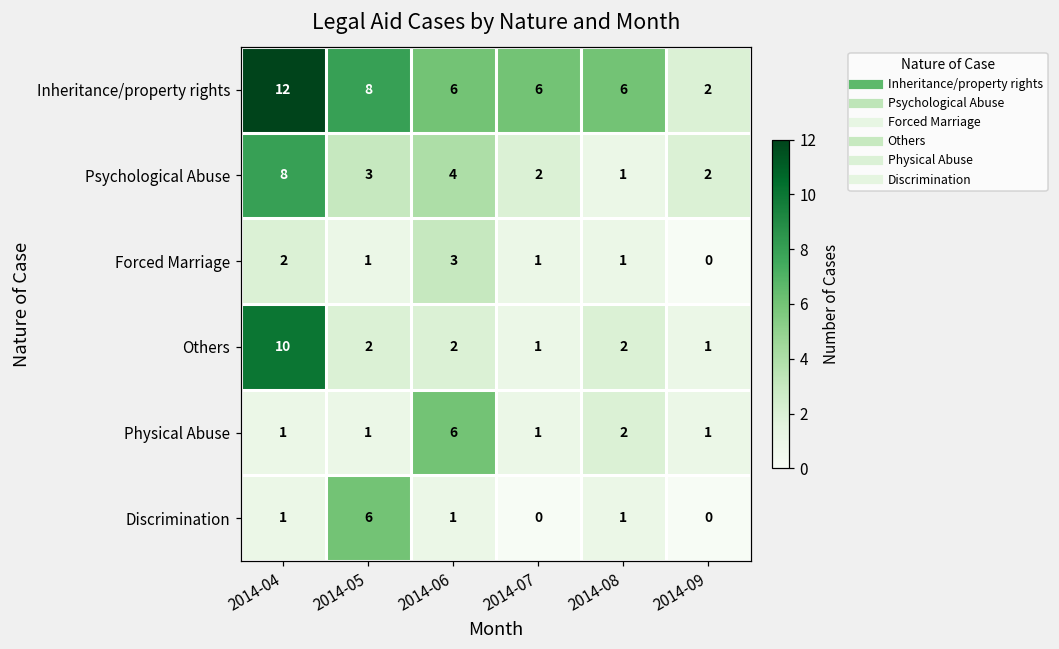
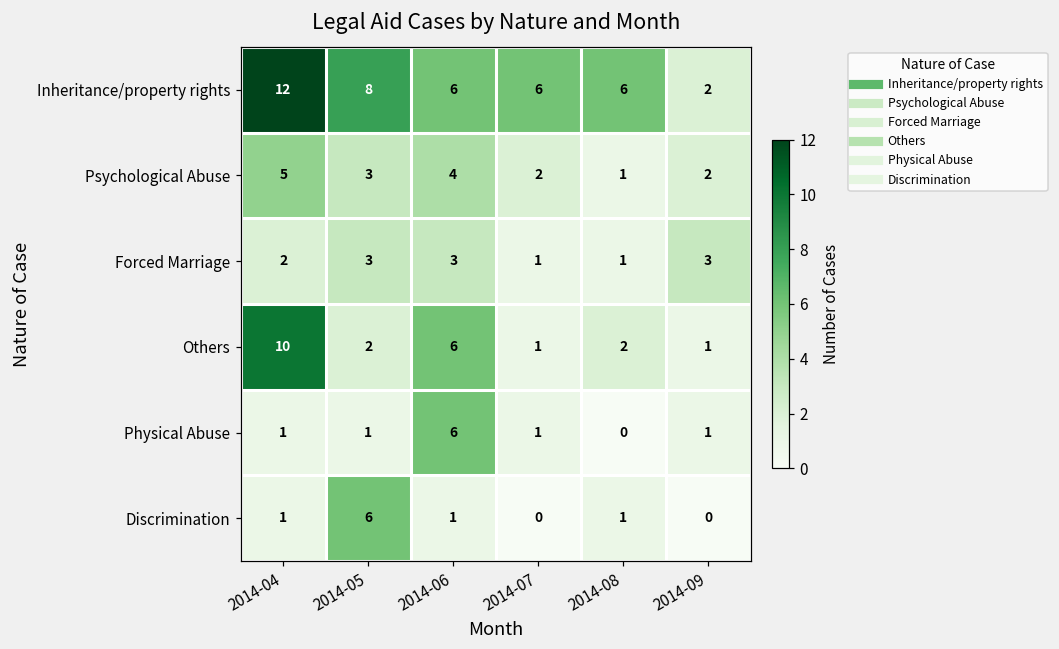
  {
    "Inheritance/property rights": {
      "2014-04": 12,
      "2014-05": 8,
      "2014-06": 6,
      "2014-07": 6,
      "2014-08": 6,
      "2014-09": 2
    },
    "Psychological Abuse": {
-     "2014-04": 8,
+     "2014-04": 5,
      "2014-05": 3,
      "2014-06": 4,
      "2014-07": 2,
      "2014-08": 1,
      "2014-09": 2
    },
    "Forced Marriage": {
      "2014-04": 2,
-     "2014-05": 1,
+     "2014-05": 3,
      "2014-06": 3,
      "2014-07": 1,
      "2014-08": 1,
-     "2014-09": 0
+     "2014-09": 3
    },
    "Others": {
      "2014-04": 10,
      "2014-05": 2,
-     "2014-06": 2,
+     "2014-06": 6,
      "2014-07": 1,
      "2014-08": 2,
      "2014-09": 1
    },
    "Physical Abuse": {
      "2014-04": 1,
      "2014-05": 1,
      "2014-06": 6,
      "2014-07": 1,
-     "2014-08": 2,
+     "2014-08": 0,
      "2014-09": 1
    },
    "Discrimination": {
      "2014-04": 1,
      "2014-05": 6,
      "2014-06": 1,
      "2014-07": 0,
      "2014-08": 1,
      "2014-09": 0
    }
  }
